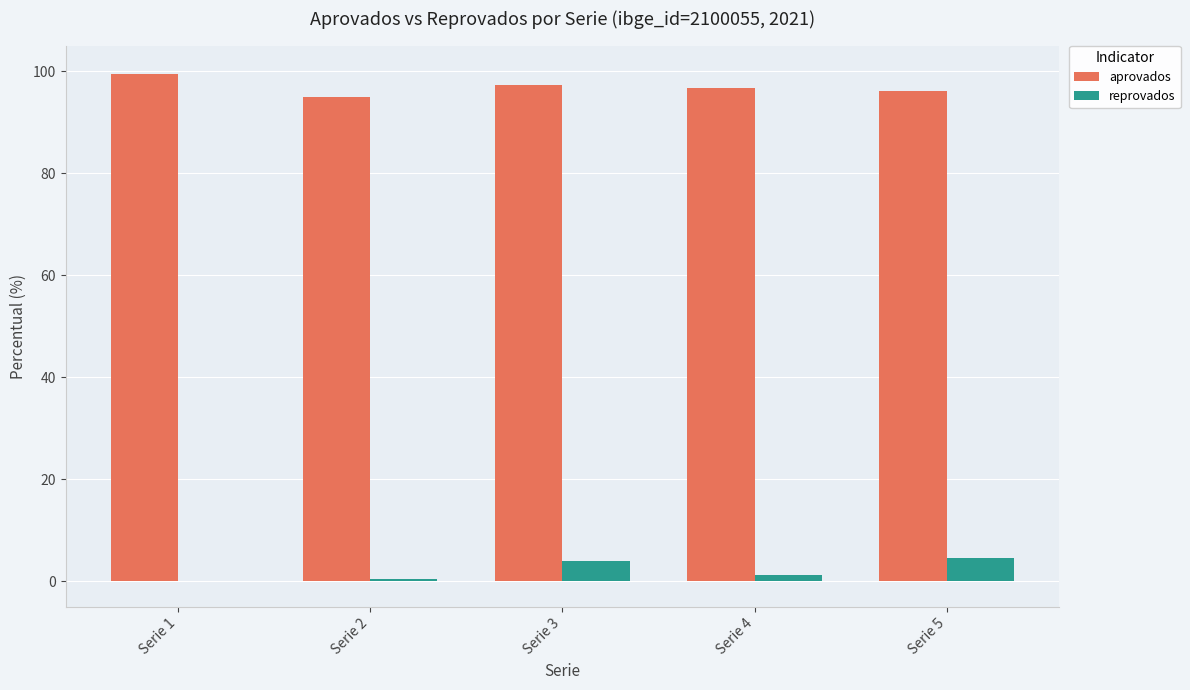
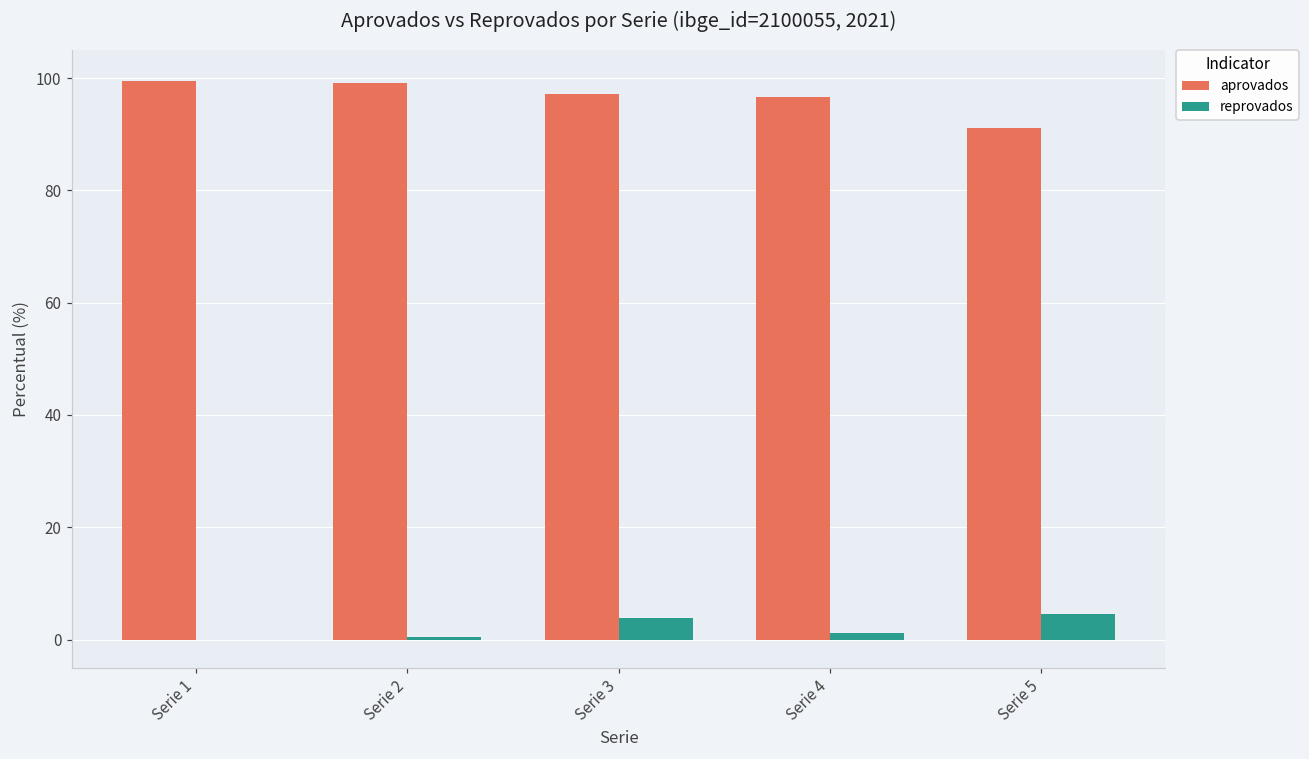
  {
    "aprovados": {
      "Serie 1": 100,
-     "Serie 2": 95,
+     "Serie 2": 99,
      "Serie 3": 97,
      "Serie 4": 97,
-     "Serie 5": 96
+     "Serie 5": 91
    },
    "reprovados": {
      "Serie 1": 0,
      "Serie 3": 4,
      "Serie 4": 1,
      "Serie 5": 5
    }
  }
